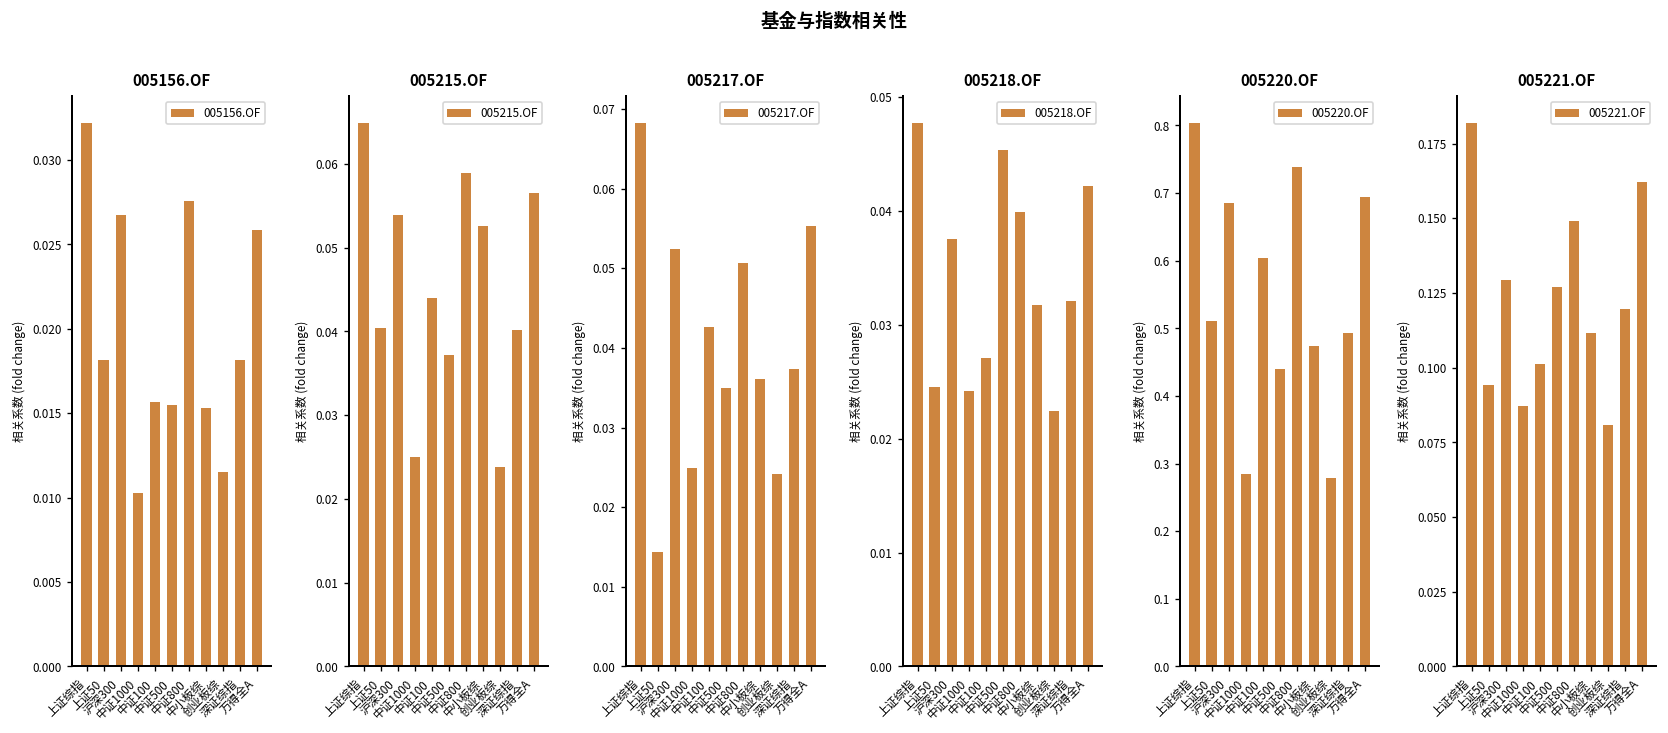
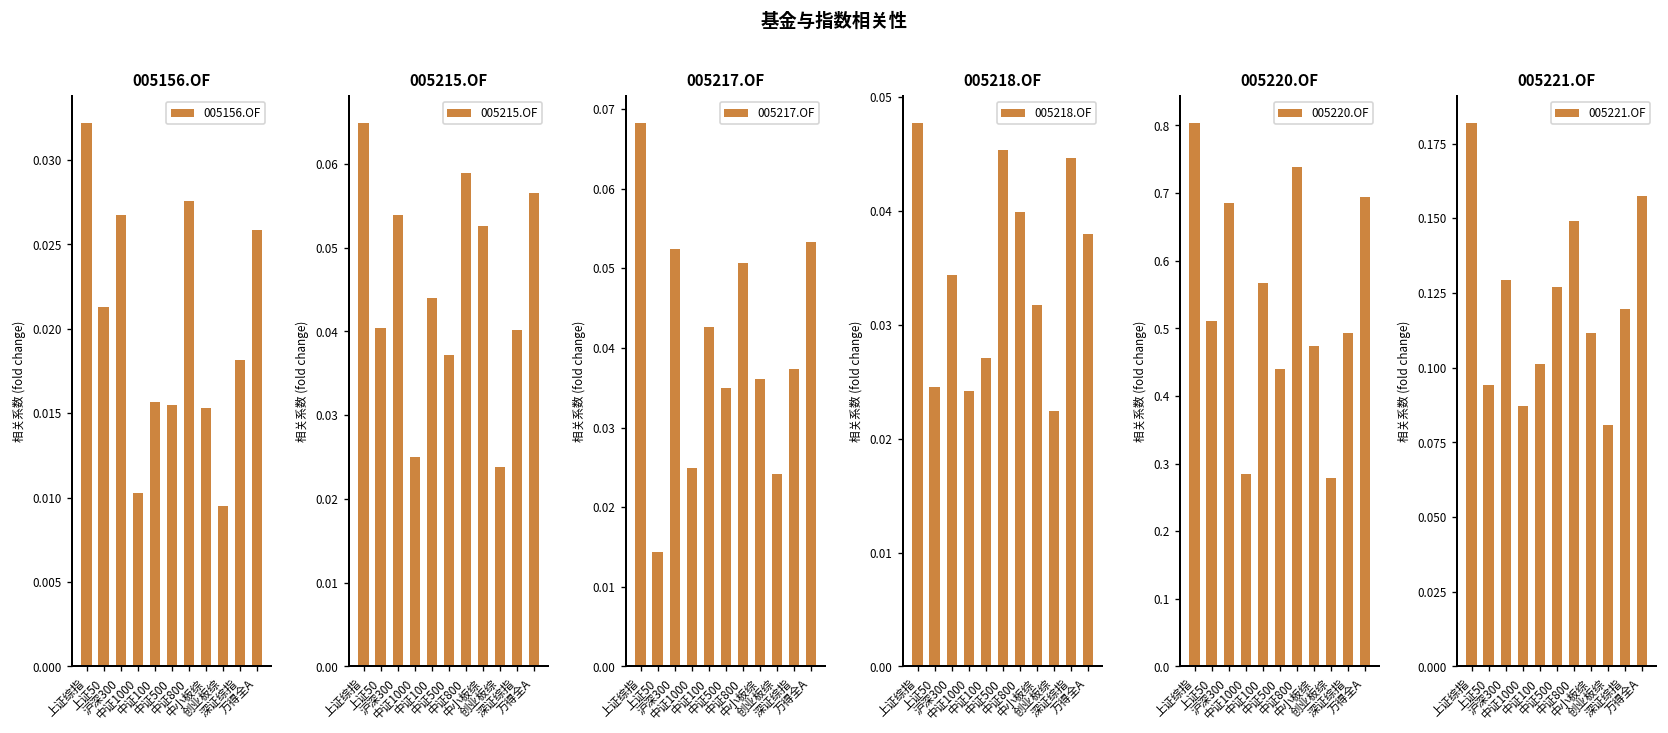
  {
    "005156.OF": {
      "上证综指": 0.0322,
-     "上证50": 0.0182,
+     "上证50": 0.0213,
      "沪深300": 0.0267,
      "中证1000": 0.0103,
      "中证100": 0.0157,
      "中证500": 0.0155,
      "中证800": 0.0276,
      "中小板综": 0.0153,
-     "创业板综": 0.0115,
+     "创业板综": 0.0095,
      "深证综指": 0.0181,
      "万得全A": 0.0259
    },
    "005215.OF": {
      "上证综指": 0.065,
      "上证50": 0.040,
      "沪深300": 0.054,
      "中证1000": 0.025,
      "中证100": 0.044,
      "中证500": 0.037,
      "中证800": 0.059,
      "中小板综": 0.053,
      "创业板综": 0.024,
      "深证综指": 0.040,
      "万得全A": 0.056
    },
    "005217.OF": {
      "上证综指": 0.068,
      "上证50": 0.014,
      "沪深300": 0.052,
      "中证1000": 0.025,
      "中证100": 0.043,
      "中证500": 0.035,
      "中证800": 0.051,
      "中小板综": 0.036,
      "创业板综": 0.024,
      "深证综指": 0.037,
-     "万得全A": 0.055
+     "万得全A": 0.053
    },
    "005218.OF": {
      "上证综指": 0.048,
      "上证50": 0.025,
-     "沪深300": 0.038,
+     "沪深300": 0.034,
      "中证1000": 0.024,
      "中证100": 0.027,
      "中证500": 0.045,
      "中证800": 0.040,
      "中小板综": 0.032,
      "创业板综": 0.022,
-     "深证综指": 0.032,
-     "万得全A": 0.042
+     "深证综指": 0.045,
+     "万得全A": 0.038
    },
    "005220.OF": {
      "上证综指": 0.80,
      "上证50": 0.51,
      "沪深300": 0.69,
      "中证1000": 0.28,
-     "中证100": 0.60,
+     "中证100": 0.57,
      "中证500": 0.44,
      "中证800": 0.74,
      "中小板综": 0.47,
      "创业板综": 0.28,
      "深证综指": 0.49,
      "万得全A": 0.69
    },
    "005221.OF": {
      "上证综指": 0.182,
      "上证50": 0.094,
      "沪深300": 0.129,
      "中证1000": 0.087,
      "中证100": 0.101,
      "中证500": 0.127,
      "中证800": 0.149,
      "中小板综": 0.111,
      "创业板综": 0.081,
      "深证综指": 0.120,
-     "万得全A": 0.162
+     "万得全A": 0.157
    }
  }
